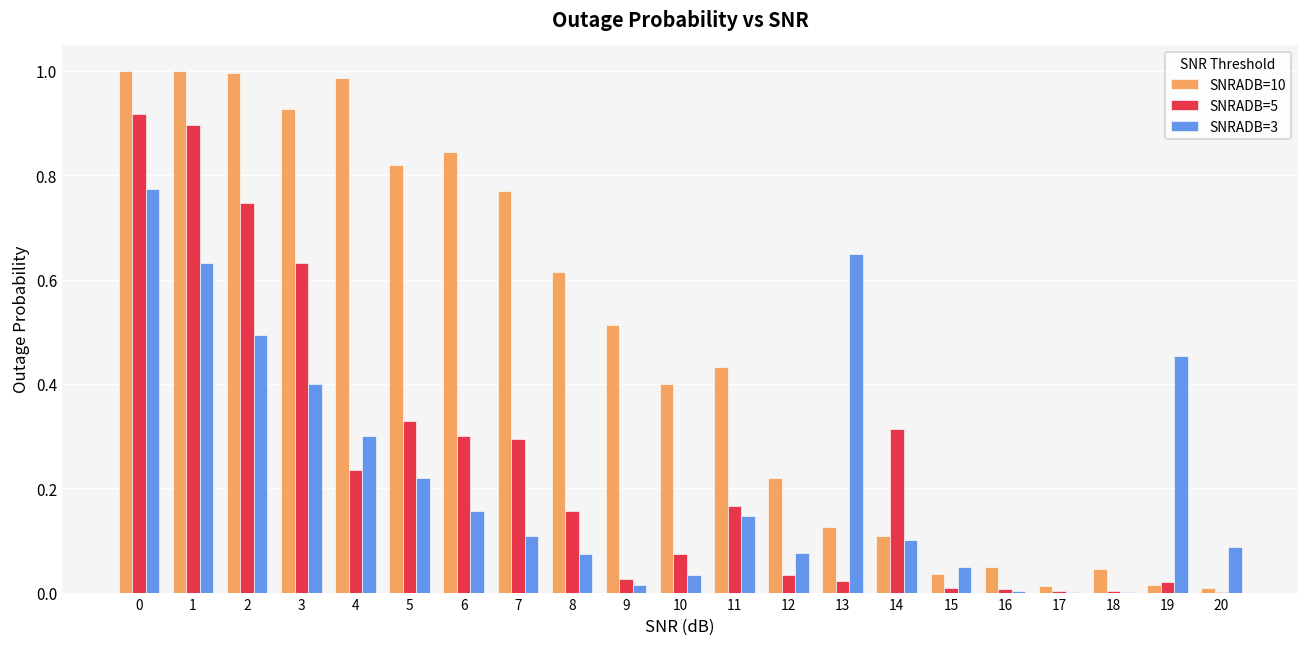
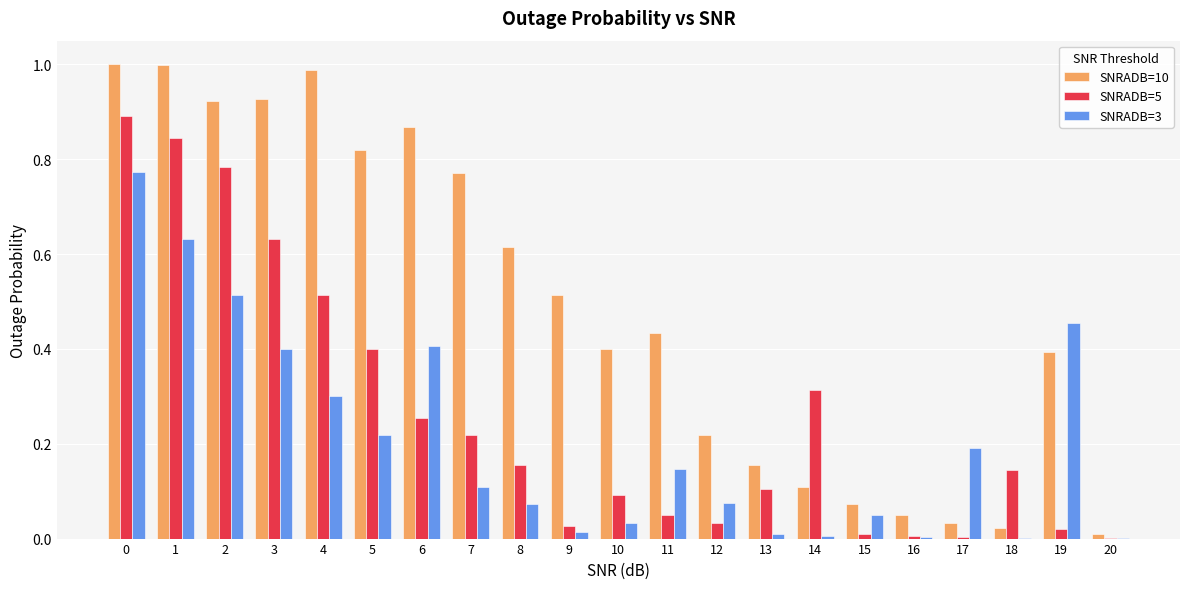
  {
    "SNRADB=10": {
      "0": 1.00,
      "1": 1.00,
-     "2": 1.00,
+     "2": 0.92,
      "3": 0.93,
      "4": 0.99,
      "5": 0.82,
-     "6": 0.84,
+     "6": 0.87,
      "7": 0.77,
      "8": 0.61,
      "9": 0.51,
      "10": 0.40,
      "11": 0.43,
      "12": 0.22,
-     "13": 0.13,
+     "13": 0.16,
      "14": 0.11,
-     "15": 0.03,
+     "15": 0.07,
      "16": 0.05,
-     "17": 0.01,
-     "18": 0.04,
-     "19": 0.01,
+     "17": 0.03,
+     "18": 0.02,
+     "19": 0.39,
      "20": 0.01
    },
    "SNRADB=5": {
-     "0": 0.92,
-     "1": 0.90,
-     "2": 0.75,
+     "0": 0.89,
+     "1": 0.84,
+     "2": 0.78,
      "3": 0.63,
-     "4": 0.23,
-     "5": 0.33,
-     "6": 0.30,
-     "7": 0.29,
+     "4": 0.51,
+     "5": 0.40,
+     "6": 0.25,
+     "7": 0.22,
      "8": 0.16,
      "9": 0.03,
-     "10": 0.07,
-     "11": 0.17,
+     "10": 0.09,
+     "11": 0.05,
      "12": 0.03,
-     "13": 0.02,
+     "13": 0.10,
      "14": 0.31,
      "15": 0.01,
      "16": 0.01,
-     "18": 0.00,
+     "18": 0.15,
      "19": 0.02
    },
    "SNRADB=3": {
      "0": 0.77,
      "1": 0.63,
-     "2": 0.49,
+     "2": 0.51,
      "3": 0.40,
      "4": 0.30,
      "5": 0.22,
-     "6": 0.16,
+     "6": 0.41,
      "7": 0.11,
      "8": 0.07,
      "9": 0.01,
      "10": 0.03,
      "11": 0.15,
      "12": 0.08,
-     "13": 0.65,
-     "14": 0.10,
+     "13": 0.01,
+     "14": 0.01,
      "15": 0.05,
-     "17": 0.00,
+     "17": 0.19,
      "19": 0.45,
-     "20": 0.09
+     "20": 0.00
    }
  }
